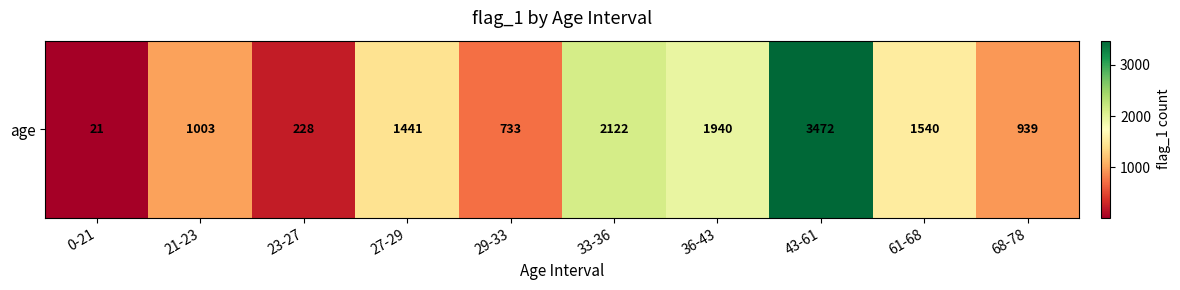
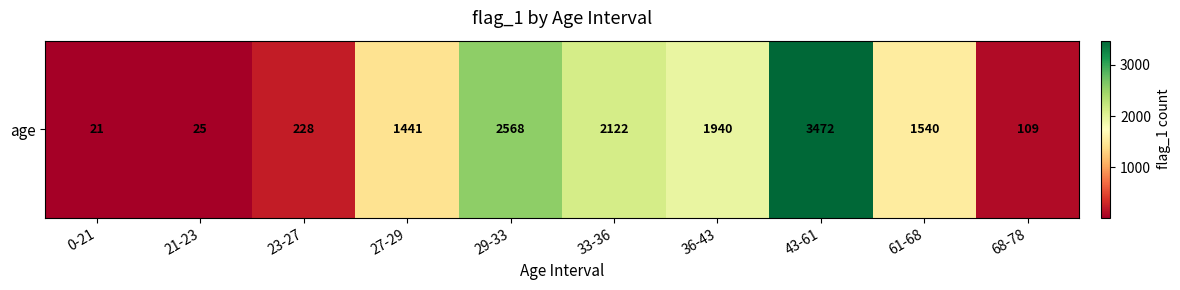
  {
    "age": {
      "0-21": 21,
-     "21-23": 1003,
+     "21-23": 25,
      "23-27": 228,
      "27-29": 1441,
-     "29-33": 733,
+     "29-33": 2568,
      "33-36": 2122,
      "36-43": 1940,
      "43-61": 3472,
      "61-68": 1540,
-     "68-78": 939
+     "68-78": 109
    }
  }
